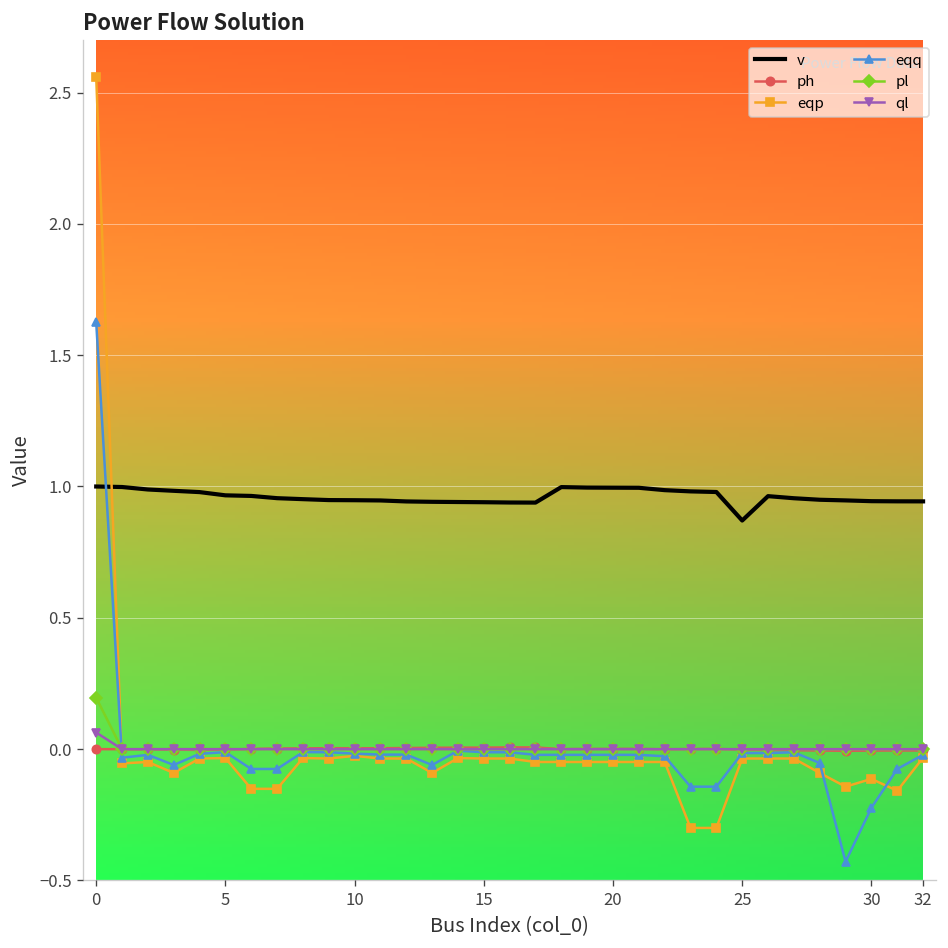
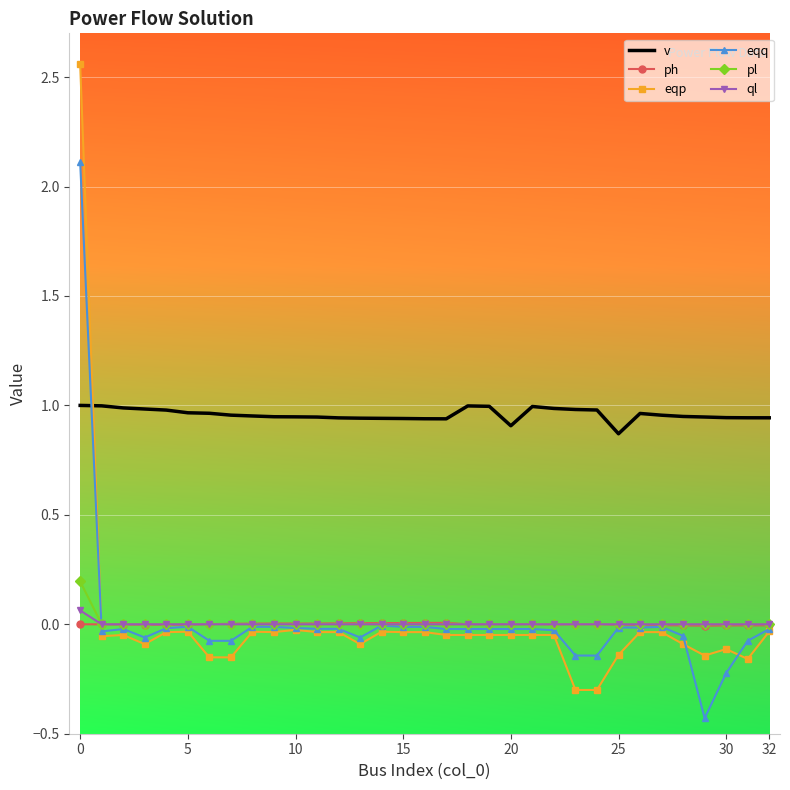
  {
    "v": {
      "0": 1.00,
      "5": 0.97,
      "10": 0.95,
      "15": 0.94,
-     "20": 1.00,
+     "20": 0.91,
      "25": 0.87,
      "30": 0.94,
      "32": 0.94
    },
    "ph": {
      "0": 0.00
    },
    "eqp": {
      "0": 2.56,
      "5": -0.03,
      "15": -0.04,
      "20": -0.05,
-     "25": -0.04,
+     "25": -0.14,
      "30": -0.11
    },
    "eqq": {
-     "0": 1.62,
+     "0": 2.11,
      "15": -0.01,
      "20": -0.02,
      "25": -0.01,
      "30": -0.22
    },
    "pl": {
      "0": 0.20
    },
    "ql": {
      "0": 0.06
    }
  }
